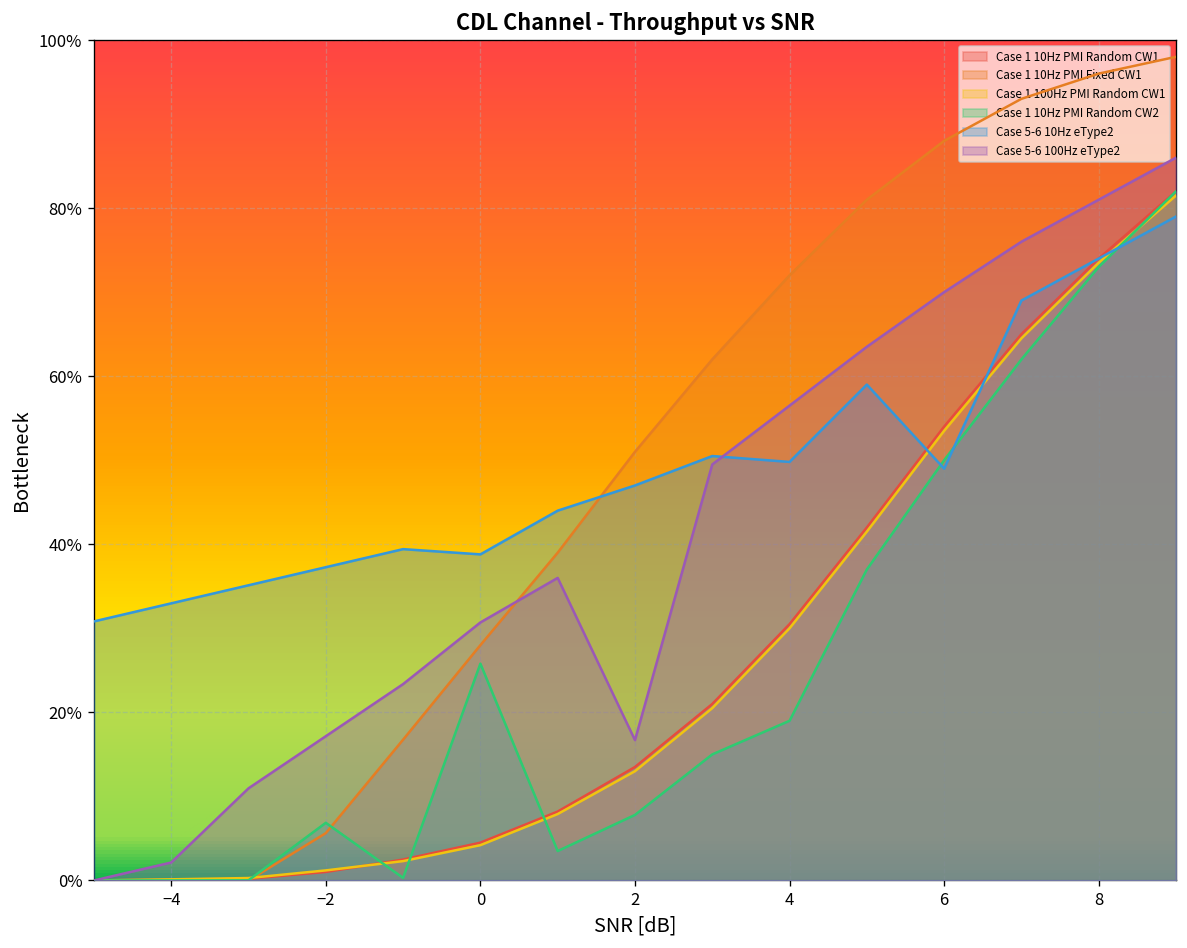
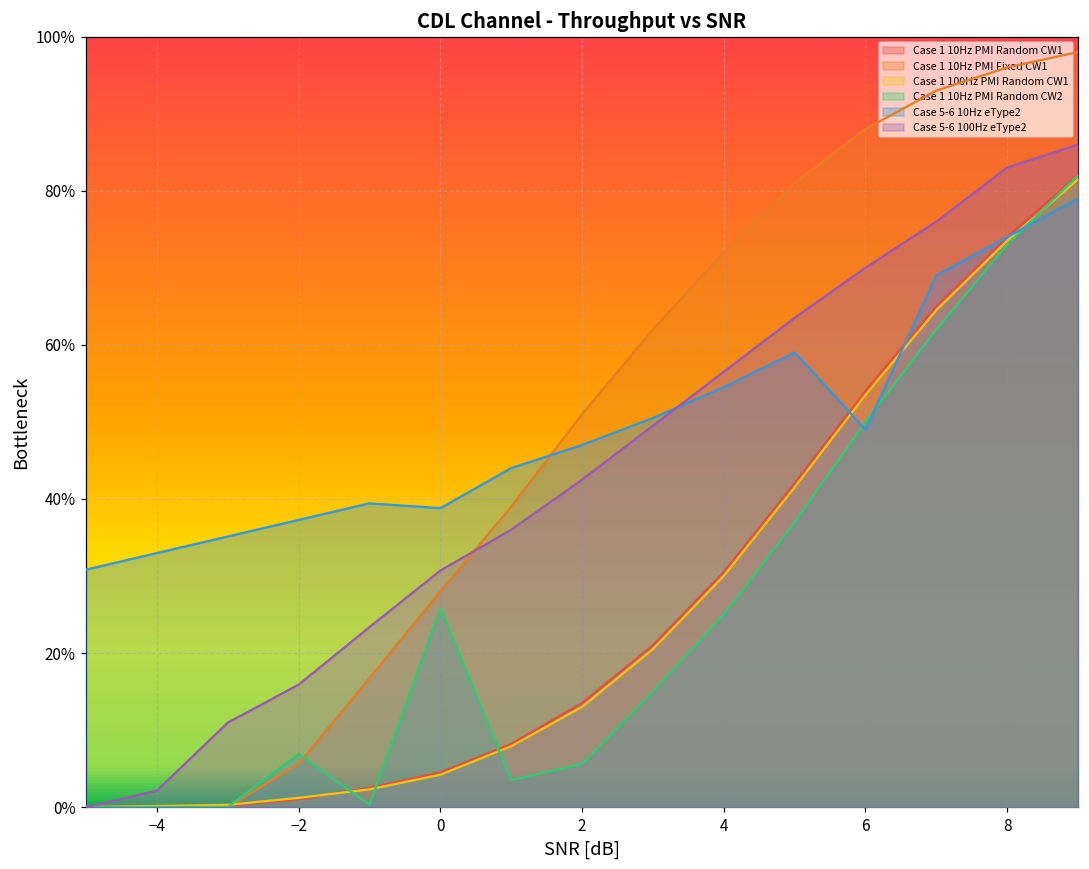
  {
    "Case 1 10Hz PMI Random CW2": {
      "−2": "7%",
      "0": "26%",
-     "2": "8%",
-     "4": "19%",
+     "2": "6%",
+     "4": "25%",
      "6": "50%",
      "8": "73%"
    },
    "Case 5-6 10Hz eType2": {
      "−4": "33%",
      "−2": "37%",
      "0": "39%",
      "2": "47%",
-     "4": "50%",
+     "4": "55%",
      "6": "49%"
    },
    "Case 5-6 100Hz eType2": {
      "−4": "2%",
-     "−2": "17%",
+     "−2": "16%",
      "0": "31%",
-     "2": "17%",
+     "2": "43%",
      "4": "56%",
      "6": "70%",
-     "8": "81%"
+     "8": "83%"
    }
  }
